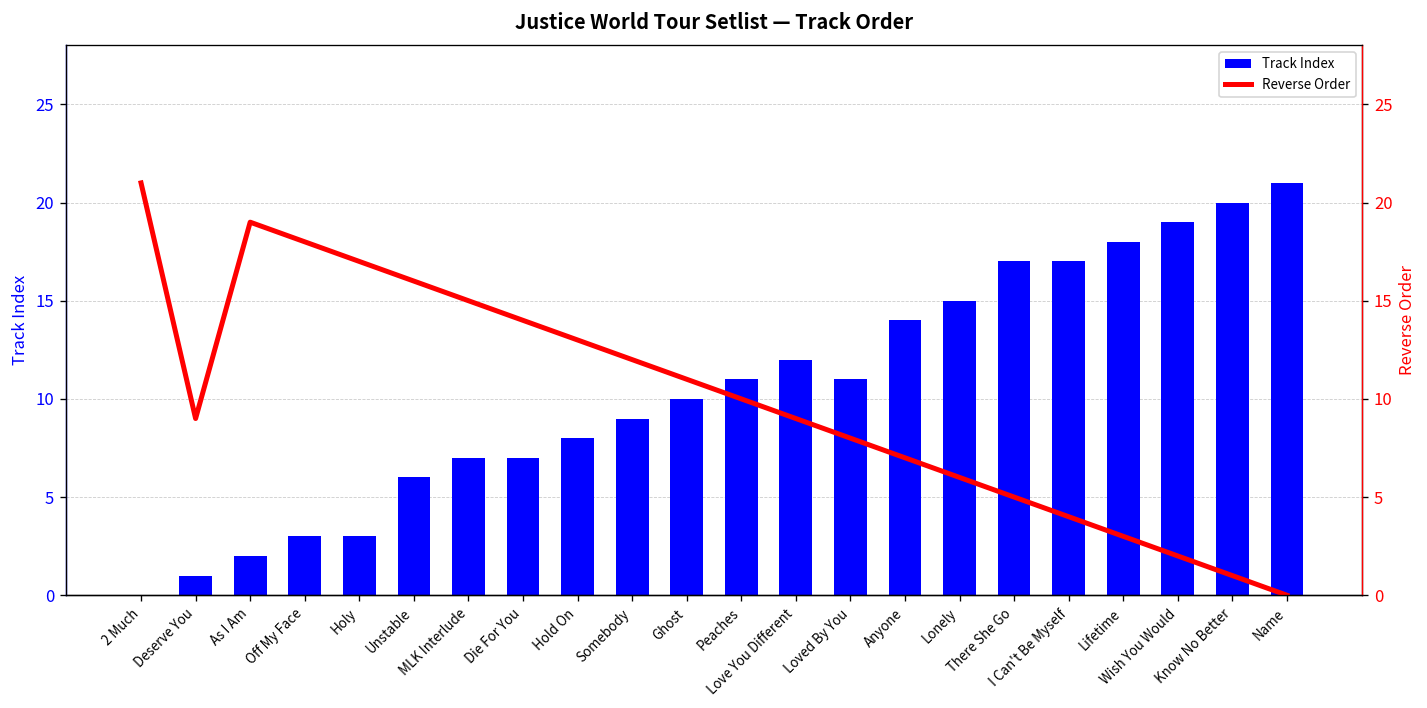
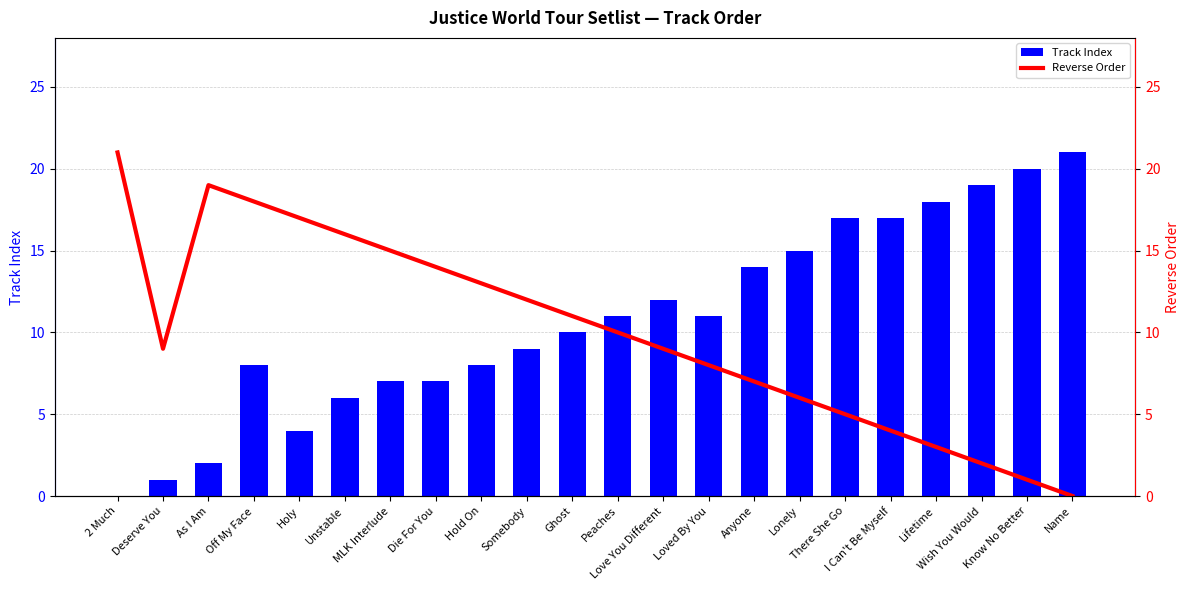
  {
    "Track Index": {
      "2 Much": 0,
      "Deserve You": 1,
      "As I Am": 2,
-     "Off My Face": 3,
-     "Holy": 3,
+     "Off My Face": 8,
+     "Holy": 4,
      "Unstable": 6,
      "MLK Interlude": 7,
      "Die For You": 7,
      "Hold On": 8,
      "Somebody": 9,
      "Ghost": 10,
      "Peaches": 11,
      "Love You Different": 12,
      "Loved By You": 11,
      "Anyone": 14,
      "Lonely": 15,
      "There She Go": 17,
      "I Can't Be Myself": 17,
      "Lifetime": 18,
      "Wish You Would": 19,
      "Know No Better": 20,
      "Name": 21
    },
    "Reverse Order": {
      "2 Much": 21.0,
      "Deserve You": 9.0,
      "As I Am": 19.0,
      "Off My Face": 18.0,
      "Holy": 17.0,
      "Unstable": 16.0,
      "MLK Interlude": 15.0,
      "Die For You": 14.0,
      "Hold On": 13.0,
      "Somebody": 12.0,
      "Ghost": 11.0,
      "Peaches": 10.0,
      "Love You Different": 9.0,
      "Loved By You": 8.0,
      "Anyone": 7.0,
      "Lonely": 6.0,
      "There She Go": 5.0,
      "I Can't Be Myself": 4.0,
      "Lifetime": 3.0,
      "Wish You Would": 2.0,
      "Know No Better": 1.0,
      "Name": 0.0
    }
  }
